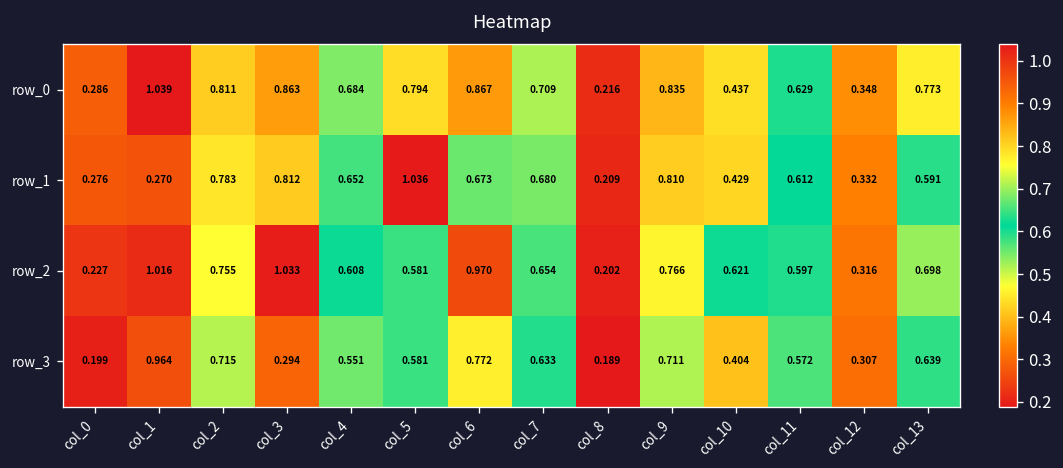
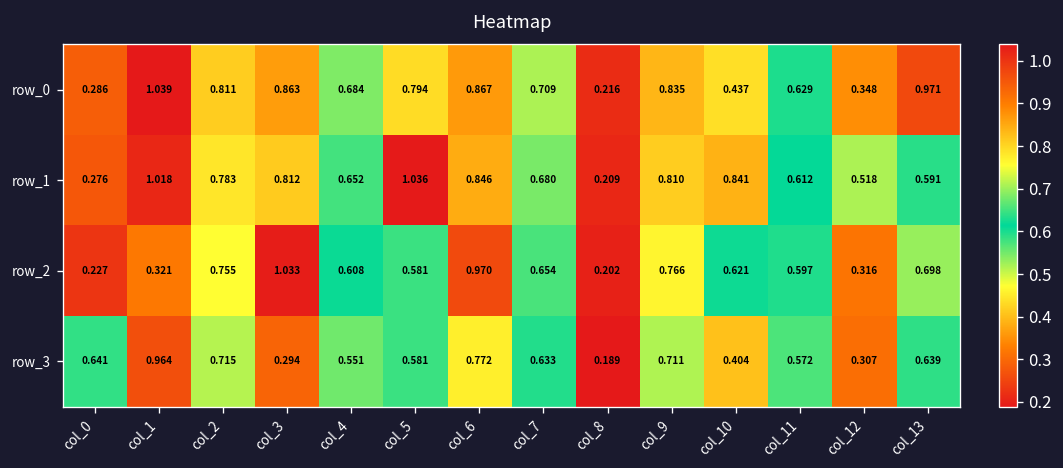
  {
    "row_0": {
      "col_0": 0.286,
      "col_1": 1.039,
      "col_2": 0.811,
      "col_3": 0.863,
      "col_4": 0.684,
      "col_5": 0.794,
      "col_6": 0.867,
      "col_7": 0.709,
      "col_8": 0.216,
      "col_9": 0.835,
      "col_10": 0.437,
      "col_11": 0.629,
      "col_12": 0.348,
-     "col_13": 0.773
+     "col_13": 0.971
    },
    "row_1": {
      "col_0": 0.276,
-     "col_1": 0.270,
+     "col_1": 1.018,
      "col_2": 0.783,
      "col_3": 0.812,
      "col_4": 0.652,
      "col_5": 1.036,
-     "col_6": 0.673,
+     "col_6": 0.846,
      "col_7": 0.680,
      "col_8": 0.209,
      "col_9": 0.810,
-     "col_10": 0.429,
+     "col_10": 0.841,
      "col_11": 0.612,
-     "col_12": 0.332,
+     "col_12": 0.518,
      "col_13": 0.591
    },
    "row_2": {
      "col_0": 0.227,
-     "col_1": 1.016,
+     "col_1": 0.321,
      "col_2": 0.755,
      "col_3": 1.033,
      "col_4": 0.608,
      "col_5": 0.581,
      "col_6": 0.970,
      "col_7": 0.654,
      "col_8": 0.202,
      "col_9": 0.766,
      "col_10": 0.621,
      "col_11": 0.597,
      "col_12": 0.316,
      "col_13": 0.698
    },
    "row_3": {
-     "col_0": 0.199,
+     "col_0": 0.641,
      "col_1": 0.964,
      "col_2": 0.715,
      "col_3": 0.294,
      "col_4": 0.551,
      "col_5": 0.581,
      "col_6": 0.772,
      "col_7": 0.633,
      "col_8": 0.189,
      "col_9": 0.711,
      "col_10": 0.404,
      "col_11": 0.572,
      "col_12": 0.307,
      "col_13": 0.639
    }
  }
